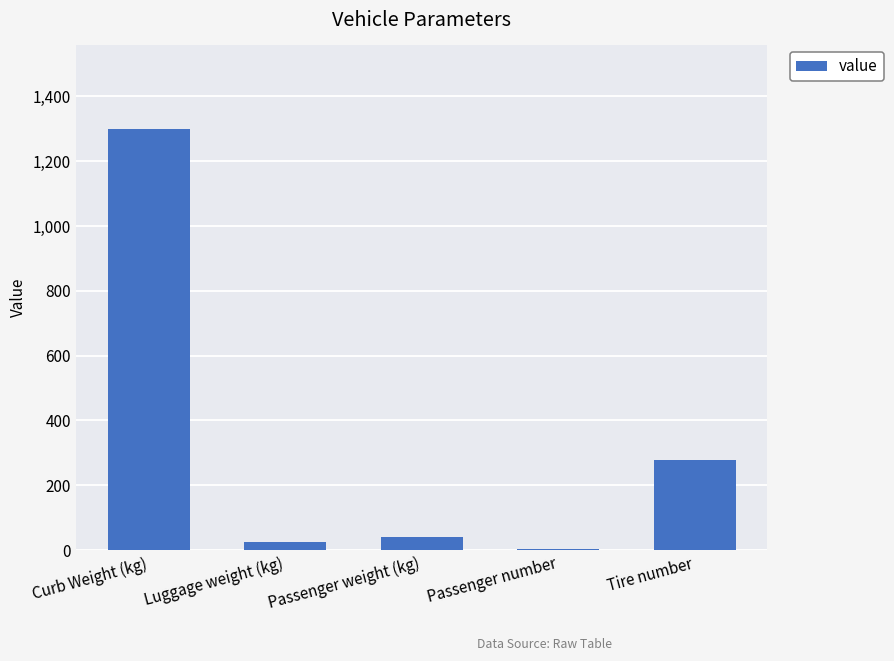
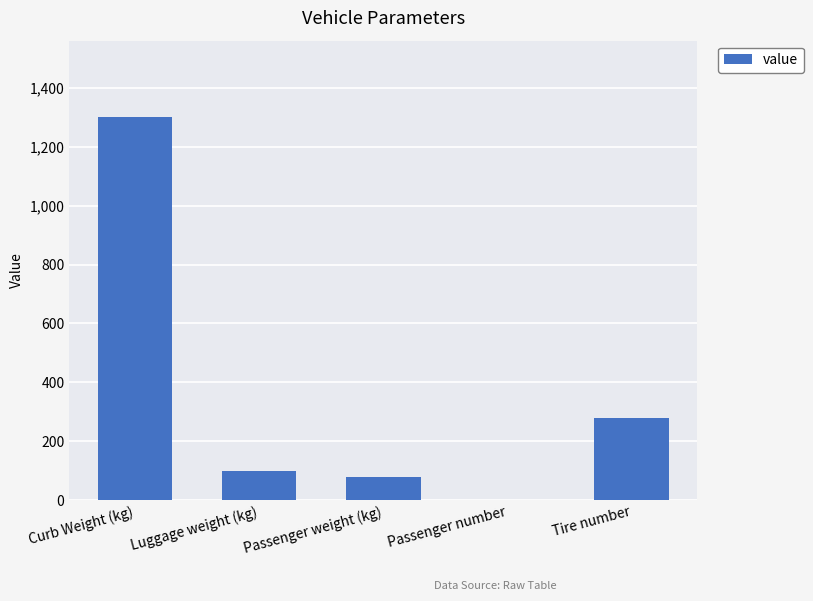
  {
    "Curb Weight (kg)": "1,300",
-   "Luggage weight (kg)": "30",
-   "Passenger weight (kg)": "40",
+   "Luggage weight (kg)": "100",
+   "Passenger weight (kg)": "80",
    "Tire number": "280"
  }
